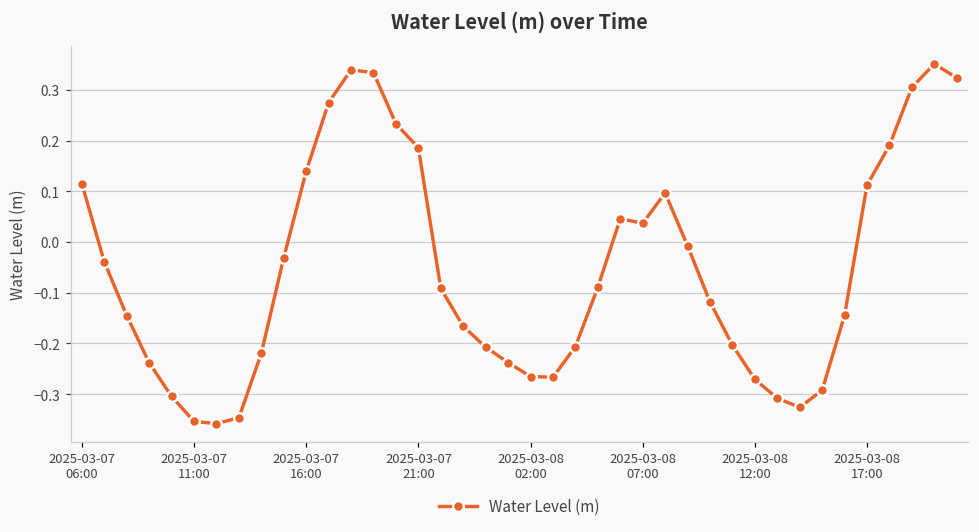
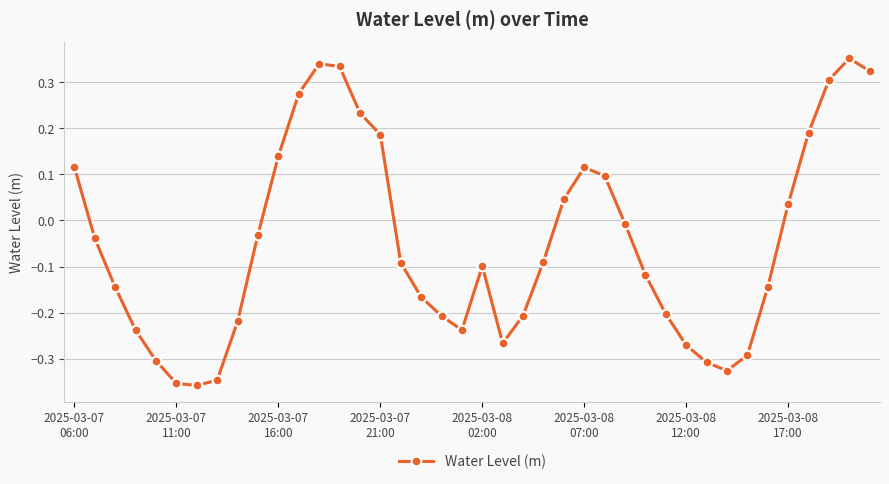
  {
    "2025-03-07 06:00": 0.12,
    "2025-03-07 11:00": -0.35,
    "2025-03-07 16:00": 0.14,
    "2025-03-07 21:00": 0.19,
-   "2025-03-08 02:00": -0.27,
-   "2025-03-08 07:00": 0.04,
+   "2025-03-08 02:00": -0.10,
+   "2025-03-08 07:00": 0.11,
    "2025-03-08 12:00": -0.27,
-   "2025-03-08 17:00": 0.11
+   "2025-03-08 17:00": 0.04
  }
